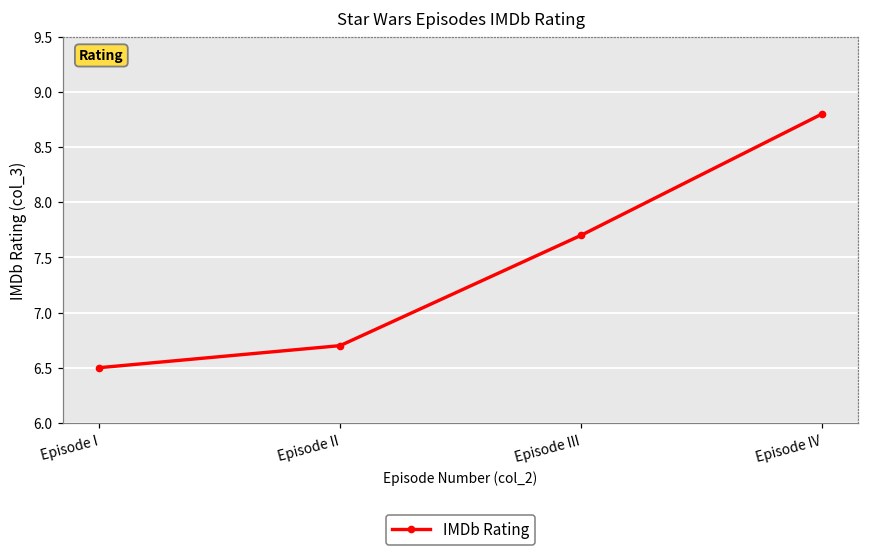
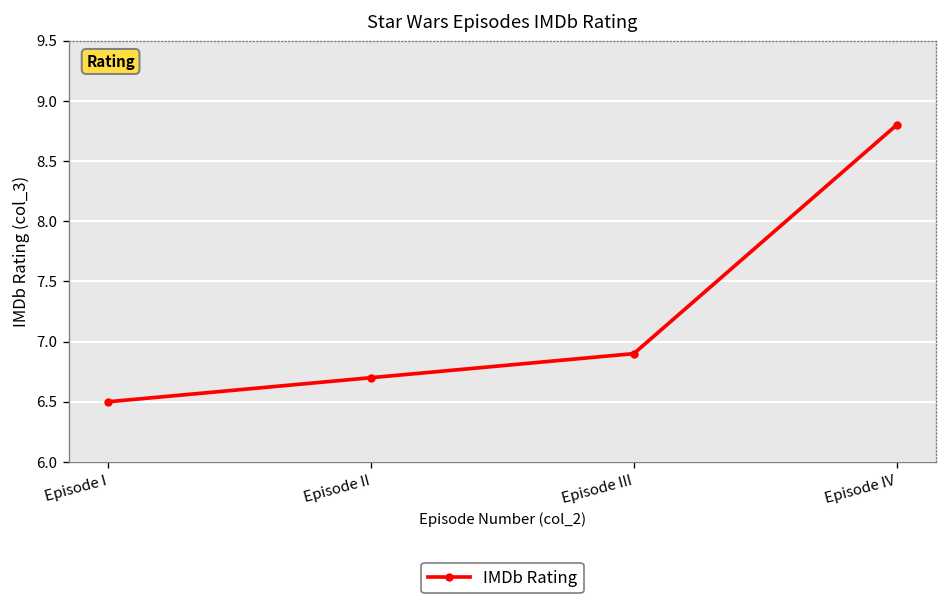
  {
    "Episode I": 6.5,
    "Episode II": 6.7,
-   "Episode III": 7.7,
+   "Episode III": 6.9,
    "Episode IV": 8.8
  }
